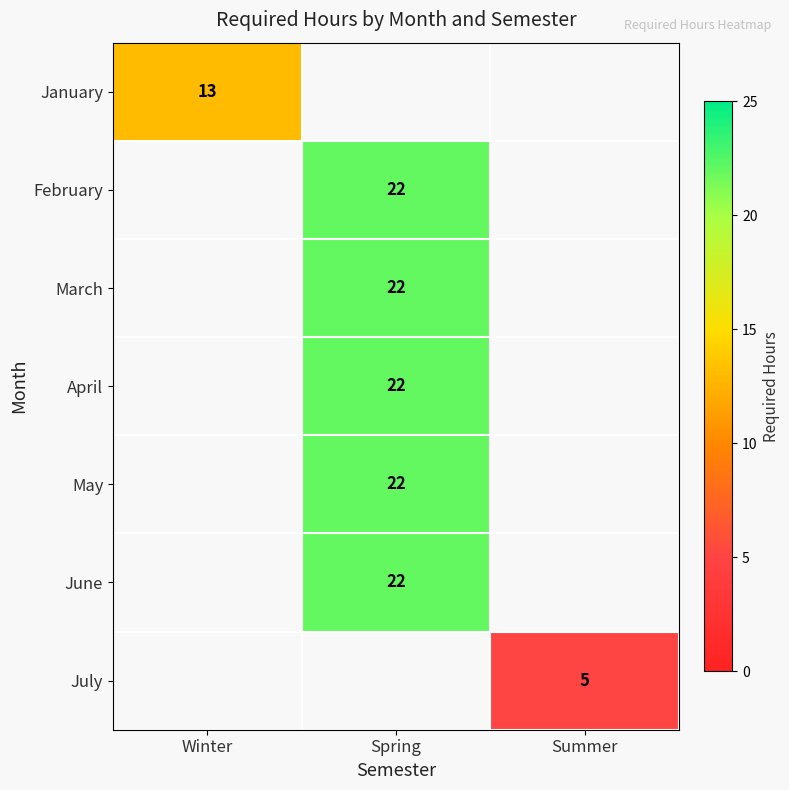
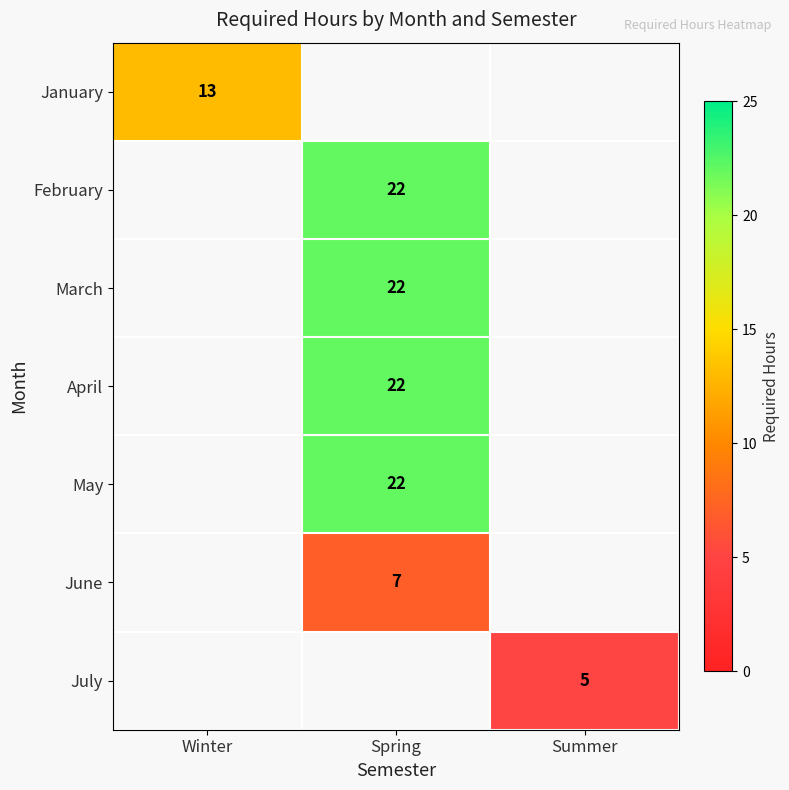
  {
    "January": {
      "Winter": 13
    },
    "February": {
      "Spring": 22
    },
    "March": {
      "Spring": 22
    },
    "April": {
      "Spring": 22
    },
    "May": {
      "Spring": 22
    },
    "June": {
-     "Spring": 22
+     "Spring": 7
    },
    "July": {
      "Summer": 5
    }
  }
